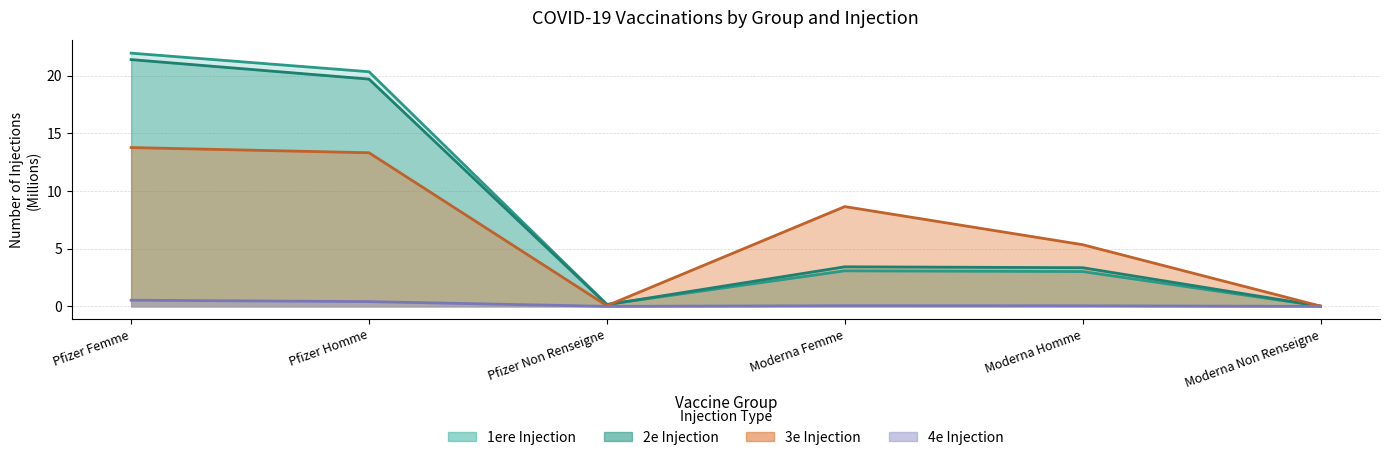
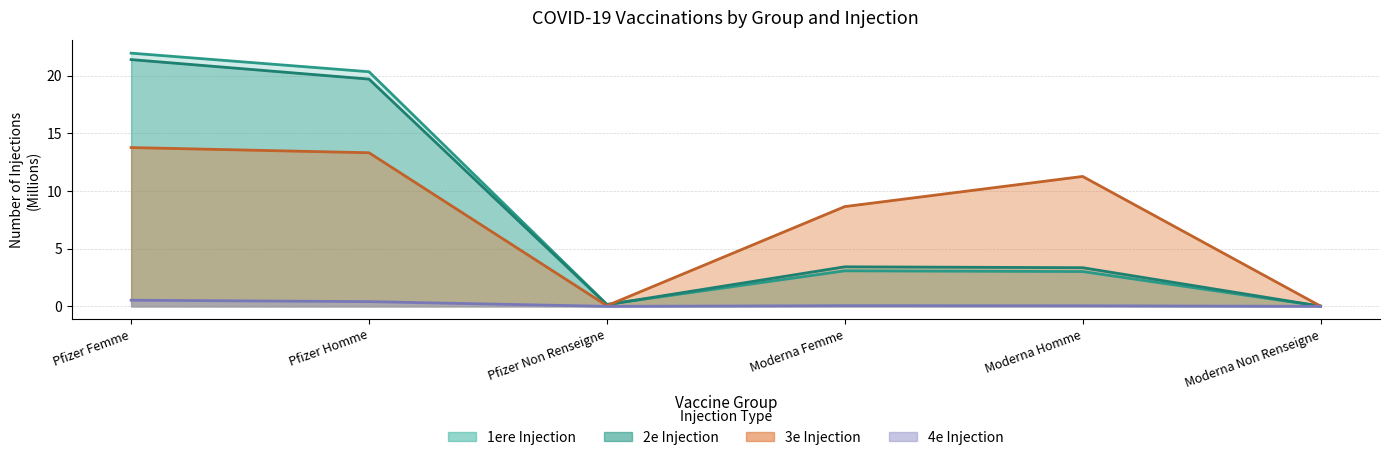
  {
    "3e Injection": {
      "Pfizer Femme": 13.8,
      "Pfizer Homme": 13.3,
      "Moderna Femme": 8.6,
-     "Moderna Homme": 5.3
+     "Moderna Homme": 11.3
    }
  }
